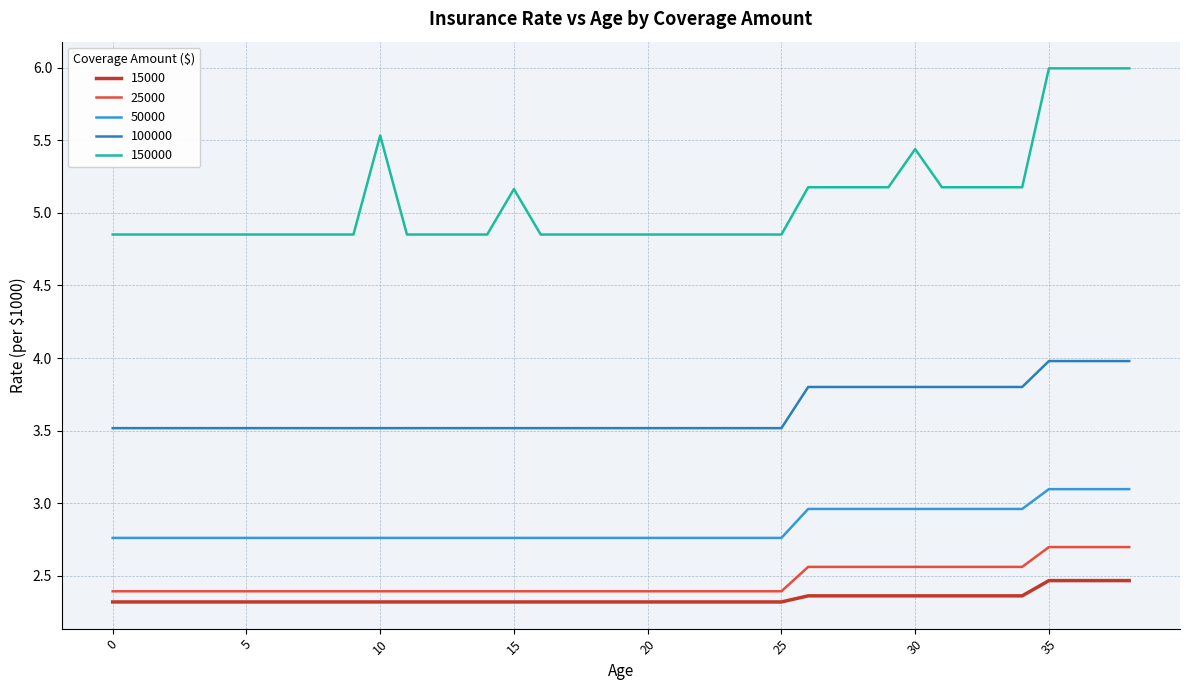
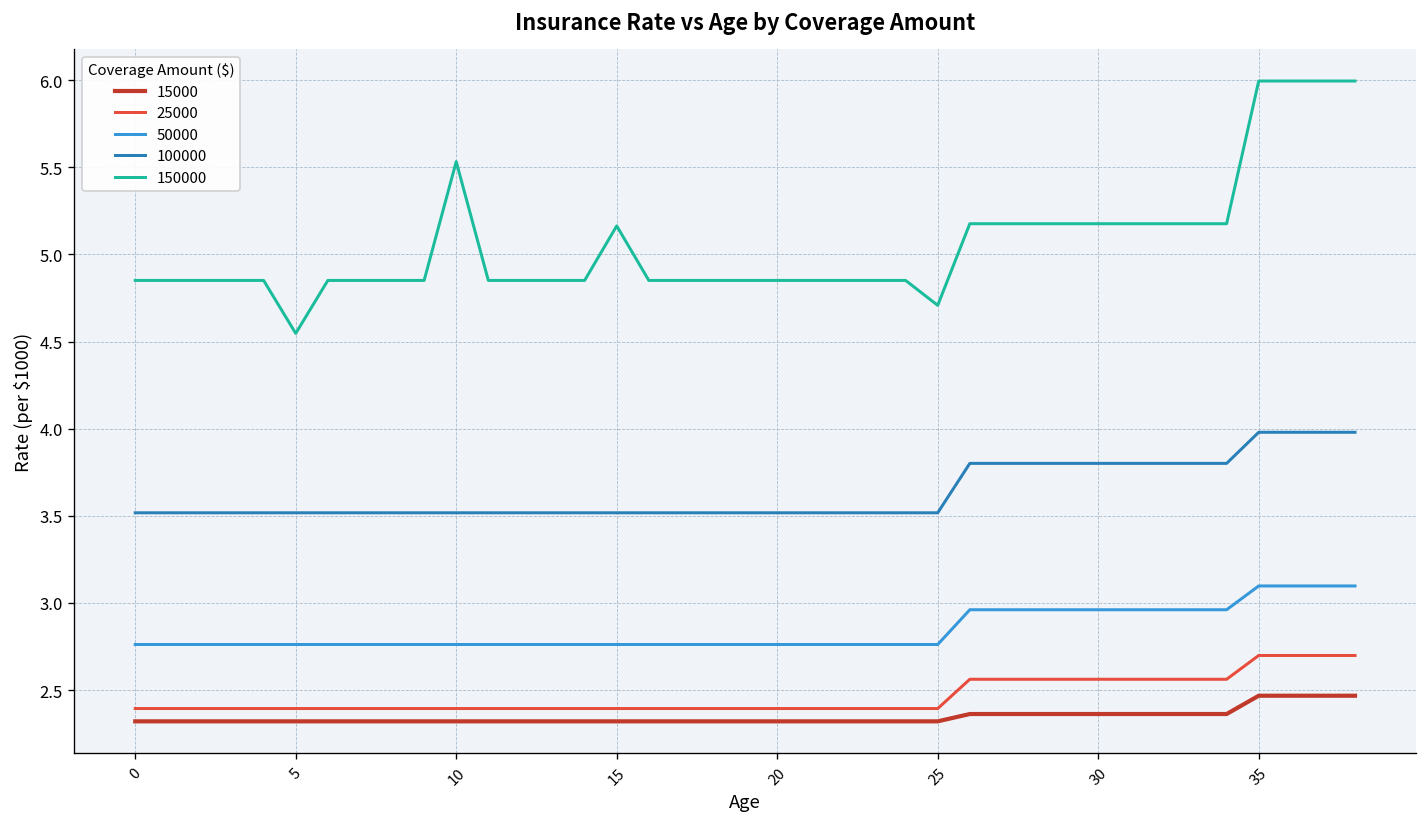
  {
    "150000": {
      "0": 4.85,
-     "5": 4.85,
+     "5": 4.55,
      "10": 5.53,
      "15": 5.16,
      "20": 4.85,
-     "25": 4.85,
-     "30": 5.44,
+     "25": 4.71,
+     "30": 5.18,
      "35": 6.00
    }
  }
